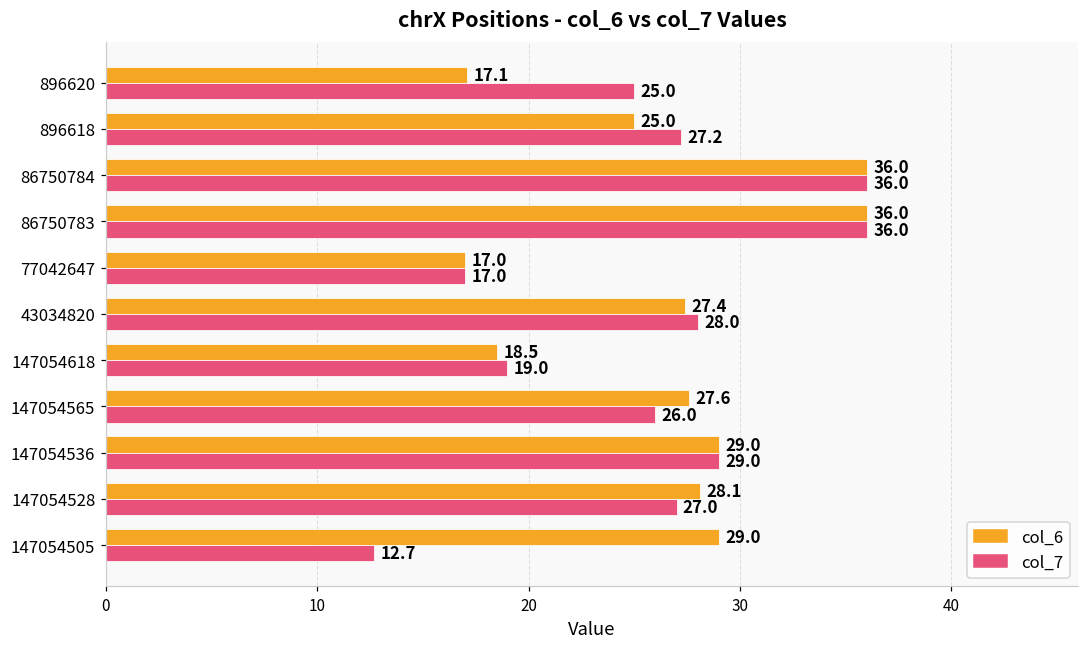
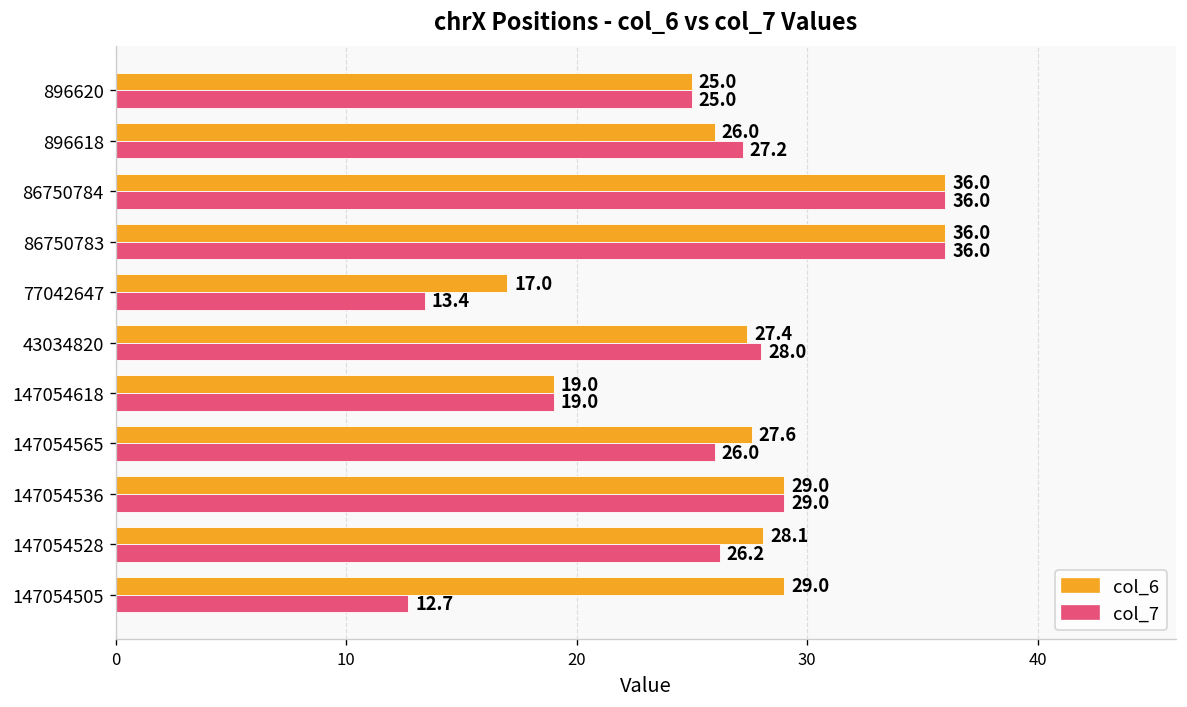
  {
    "col_6": {
-     "896620": 17.1,
-     "896618": 25.0,
+     "896620": 25.0,
+     "896618": 26.0,
      "86750784": 36.0,
      "86750783": 36.0,
      "77042647": 17.0,
      "43034820": 27.4,
-     "147054618": 18.5,
+     "147054618": 19.0,
      "147054565": 27.6,
      "147054536": 29.0,
      "147054528": 28.1,
      "147054505": 29.0
    },
    "col_7": {
      "896620": 25.0,
      "896618": 27.2,
      "86750784": 36.0,
      "86750783": 36.0,
-     "77042647": 17.0,
+     "77042647": 13.4,
      "43034820": 28.0,
      "147054618": 19.0,
      "147054565": 26.0,
      "147054536": 29.0,
-     "147054528": 27.0,
+     "147054528": 26.2,
      "147054505": 12.7
    }
  }
